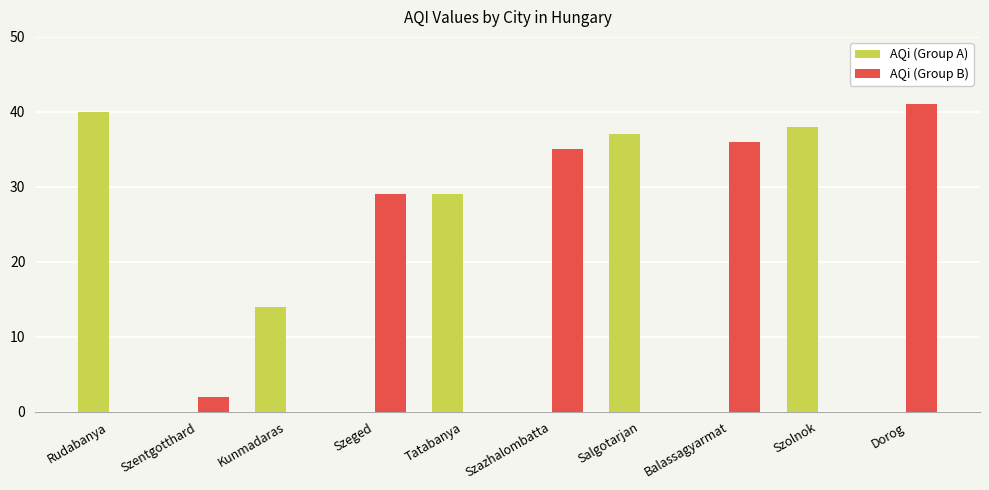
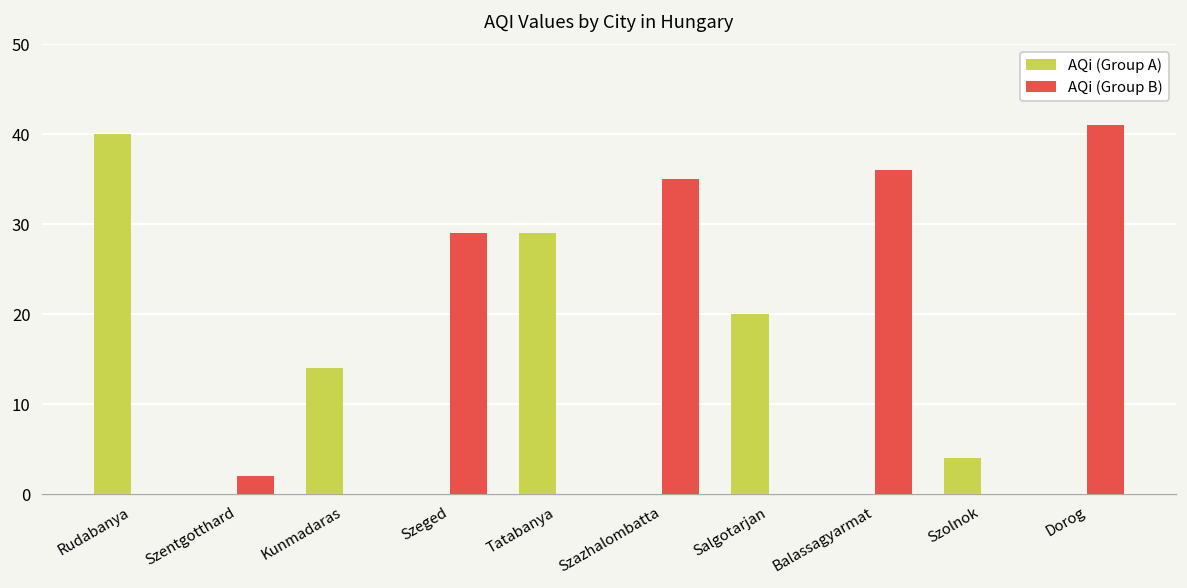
  {
    "AQi (Group A)": {
      "Rudabanya": 40,
      "Szentgotthard": 0,
      "Kunmadaras": 14,
      "Szeged": 0,
      "Tatabanya": 29,
      "Szazhalombatta": 0,
-     "Salgotarjan": 37,
+     "Salgotarjan": 20,
      "Balassagyarmat": 0,
-     "Szolnok": 38,
+     "Szolnok": 4,
      "Dorog": 0
    },
    "AQi (Group B)": {
      "Rudabanya": 0,
      "Szentgotthard": 2,
      "Kunmadaras": 0,
      "Szeged": 29,
      "Tatabanya": 0,
      "Szazhalombatta": 35,
      "Salgotarjan": 0,
      "Balassagyarmat": 36,
      "Szolnok": 0,
      "Dorog": 41
    }
  }
